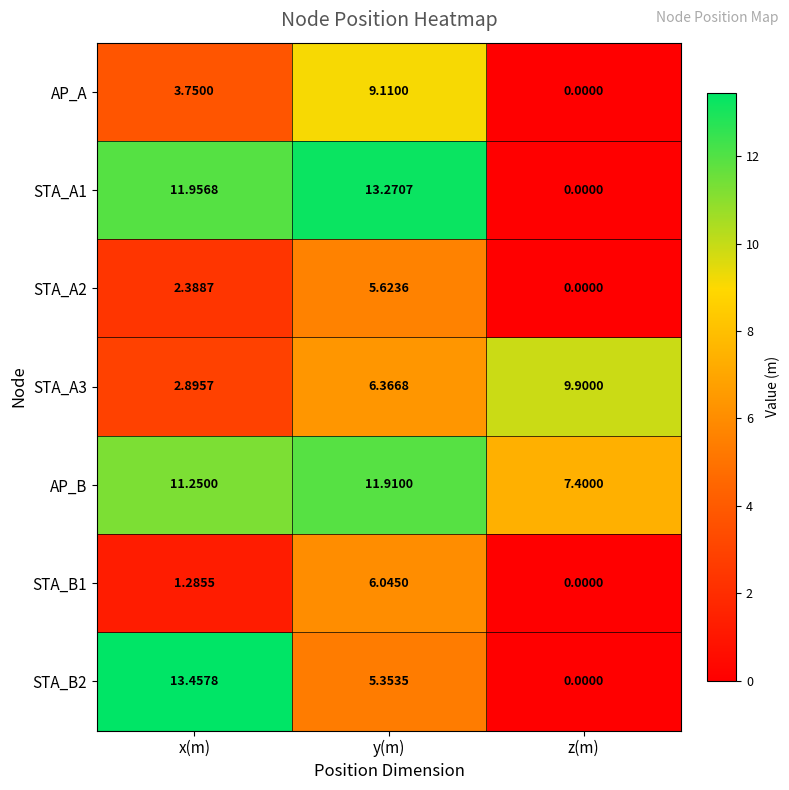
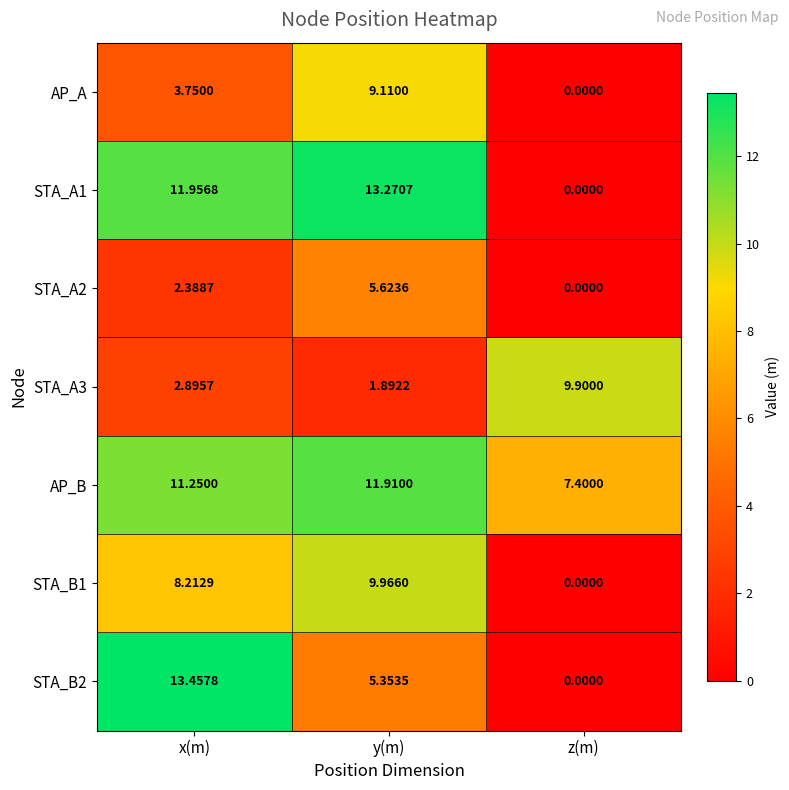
  {
    "AP_A": {
      "x(m)": 3.7500,
      "y(m)": 9.1100,
      "z(m)": 0.0000
    },
    "STA_A1": {
      "x(m)": 11.9568,
      "y(m)": 13.2707,
      "z(m)": 0.0000
    },
    "STA_A2": {
      "x(m)": 2.3887,
      "y(m)": 5.6236,
      "z(m)": 0.0000
    },
    "STA_A3": {
      "x(m)": 2.8957,
-     "y(m)": 6.3668,
+     "y(m)": 1.8922,
      "z(m)": 9.9000
    },
    "AP_B": {
      "x(m)": 11.2500,
      "y(m)": 11.9100,
      "z(m)": 7.4000
    },
    "STA_B1": {
-     "x(m)": 1.2855,
-     "y(m)": 6.0450,
+     "x(m)": 8.2129,
+     "y(m)": 9.9660,
      "z(m)": 0.0000
    },
    "STA_B2": {
      "x(m)": 13.4578,
      "y(m)": 5.3535,
      "z(m)": 0.0000
    }
  }
